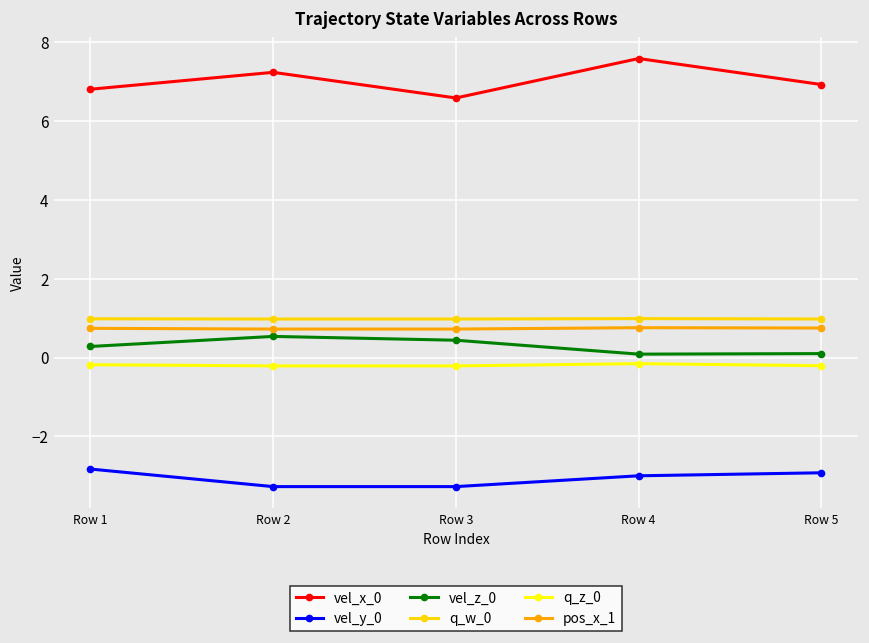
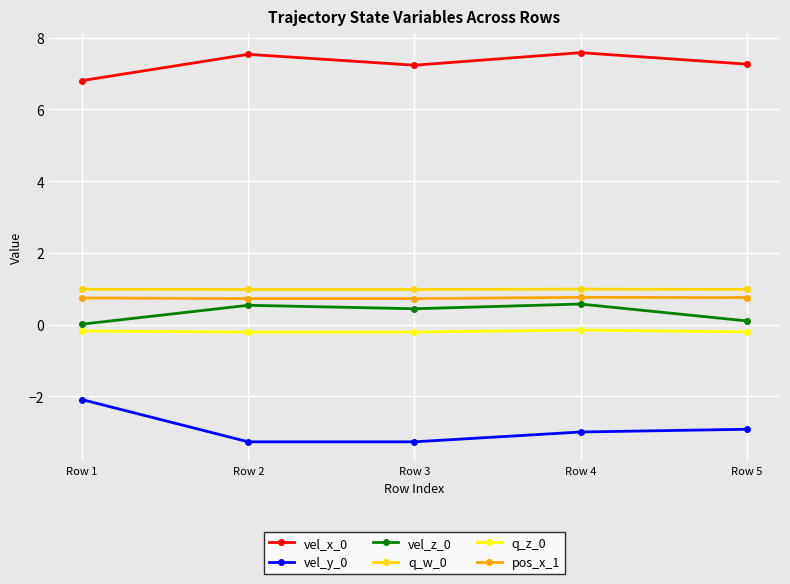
  {
    "vel_x_0": {
      "Row 1": 6.8,
-     "Row 2": 7.2,
-     "Row 3": 6.6,
+     "Row 2": 7.5,
+     "Row 3": 7.2,
      "Row 4": 7.6,
-     "Row 5": 6.9
+     "Row 5": 7.3
    },
    "vel_y_0": {
-     "Row 1": -2.8,
+     "Row 1": -2.1,
      "Row 2": -3.3,
      "Row 3": -3.3,
      "Row 4": -3.0,
      "Row 5": -2.9
    },
    "vel_z_0": {
-     "Row 1": 0.3,
+     "Row 1": 0.0,
      "Row 2": 0.5,
      "Row 3": 0.4,
-     "Row 4": 0.1,
+     "Row 4": 0.6,
      "Row 5": 0.1
    }
  }
